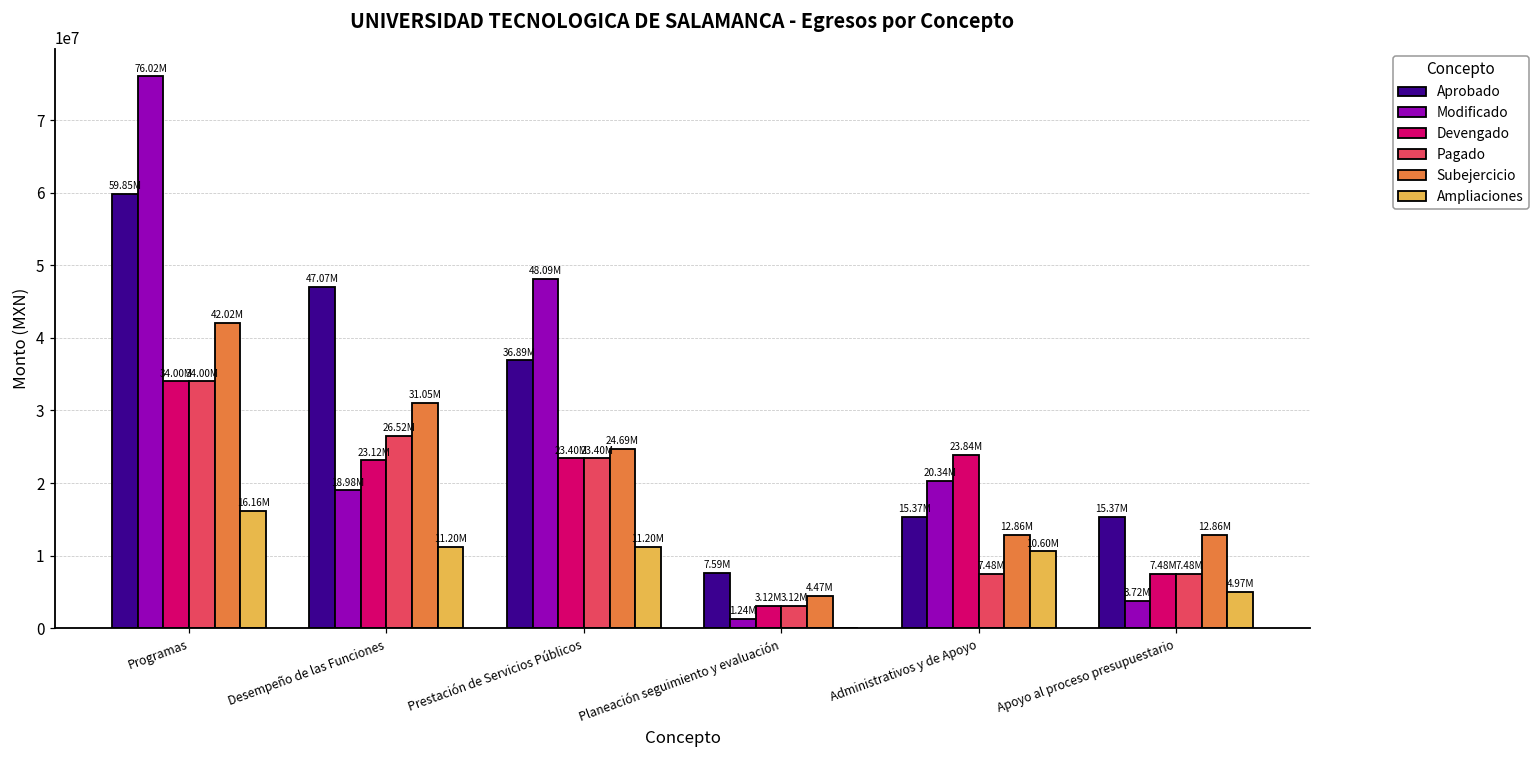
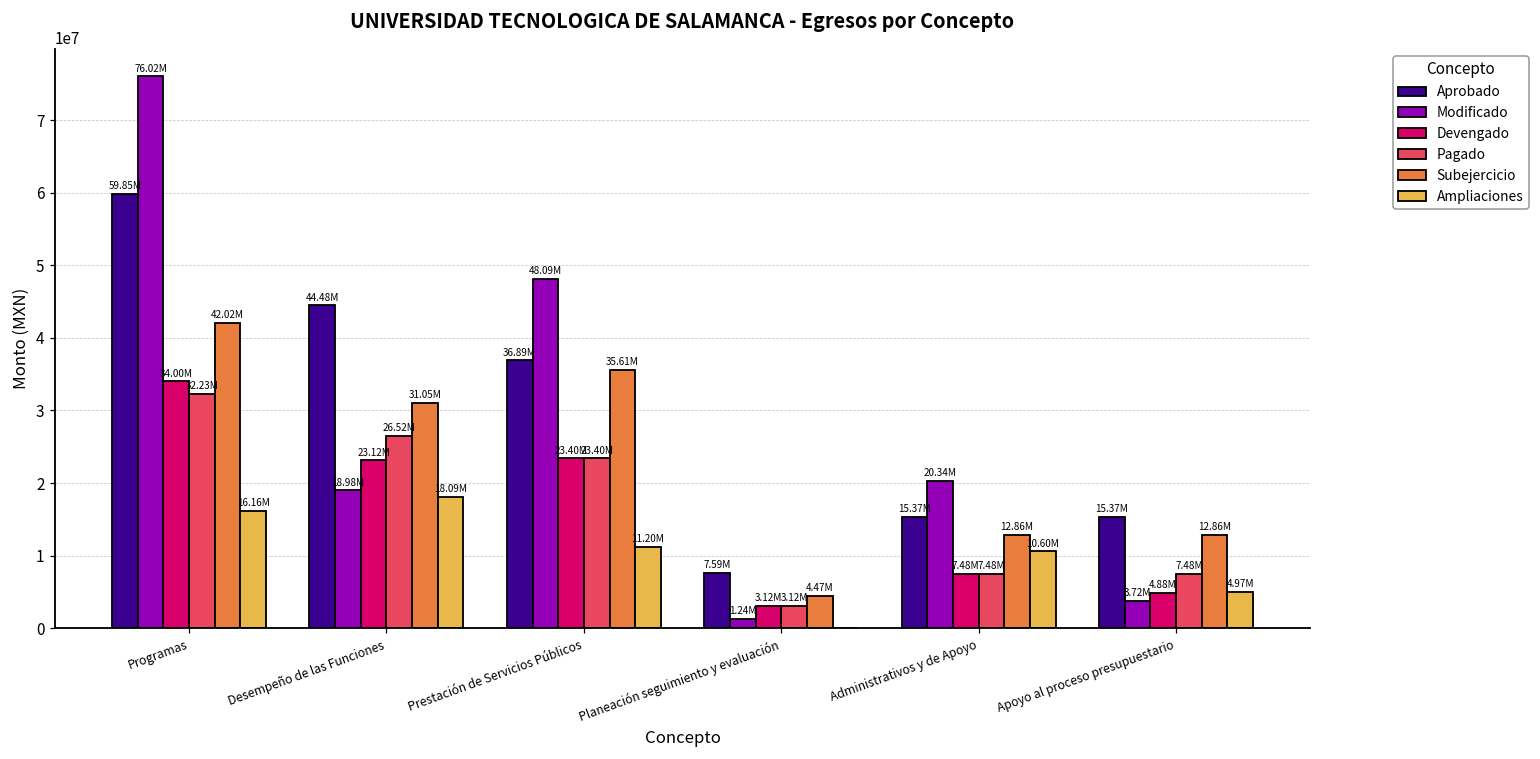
  {
    "Aprobado": {
      "Programas": "59.85M",
-     "Desempeño de las Funciones": "47.07M",
+     "Desempeño de las Funciones": "44.48M",
      "Prestación de Servicios Públicos": "36.89M",
      "Planeación seguimiento y evaluación": "7.59M",
      "Administrativos y de Apoyo": "15.37M",
      "Apoyo al proceso presupuestario": "15.37M"
    },
    "Modificado": {
      "Programas": "76.02M",
      "Desempeño de las Funciones": "18.98M",
      "Prestación de Servicios Públicos": "48.09M",
      "Planeación seguimiento y evaluación": "1.24M",
      "Administrativos y de Apoyo": "20.34M",
      "Apoyo al proceso presupuestario": "3.72M"
    },
    "Devengado": {
      "Programas": "34.00M",
      "Desempeño de las Funciones": "23.12M",
      "Planeación seguimiento y evaluación": "3.12M",
-     "Administrativos y de Apoyo": "23.84M",
-     "Apoyo al proceso presupuestario": "7.48M"
+     "Administrativos y de Apoyo": "7.48M",
+     "Apoyo al proceso presupuestario": "4.88M"
    },
    "Pagado": {
-     "Programas": "34.00M",
+     "Programas": "32.23M",
      "Desempeño de las Funciones": "26.52M",
      "Planeación seguimiento y evaluación": "3.12M",
      "Administrativos y de Apoyo": "7.48M",
      "Apoyo al proceso presupuestario": "7.48M"
    },
    "Subejercicio": {
      "Programas": "42.02M",
      "Desempeño de las Funciones": "31.05M",
-     "Prestación de Servicios Públicos": "24.69M",
+     "Prestación de Servicios Públicos": "35.61M",
      "Planeación seguimiento y evaluación": "4.47M",
      "Administrativos y de Apoyo": "12.86M",
      "Apoyo al proceso presupuestario": "12.86M"
    },
    "Ampliaciones": {
      "Programas": "16.16M",
-     "Desempeño de las Funciones": "11.20M",
+     "Desempeño de las Funciones": "18.09M",
      "Prestación de Servicios Públicos": "11.20M",
      "Administrativos y de Apoyo": "10.60M",
      "Apoyo al proceso presupuestario": "4.97M"
    }
  }
